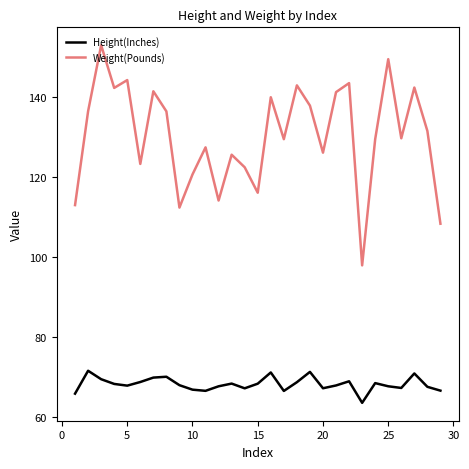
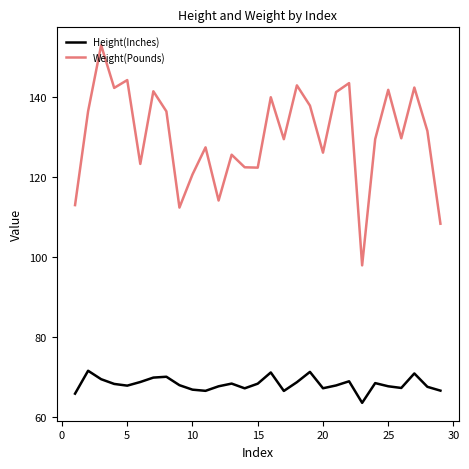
  {
    "Height(Inches)": {
      "5": 68,
      "10": 67,
      "15": 68,
      "20": 67,
      "25": 68
    },
    "Weight(Pounds)": {
      "5": 144,
      "10": 121,
-     "15": 116,
+     "15": 122,
      "20": 126,
-     "25": 150
+     "25": 142
    }
  }
